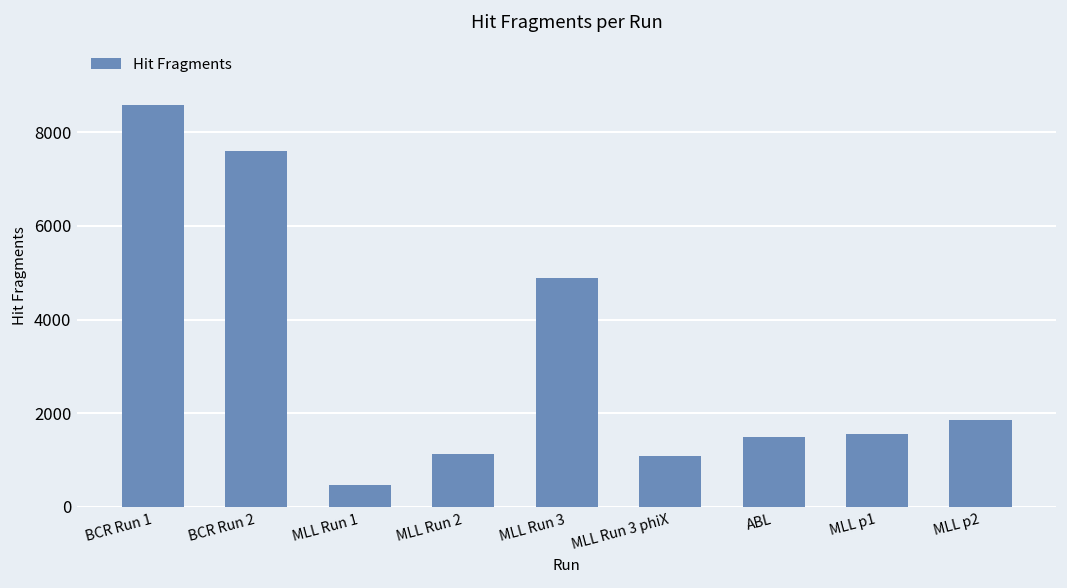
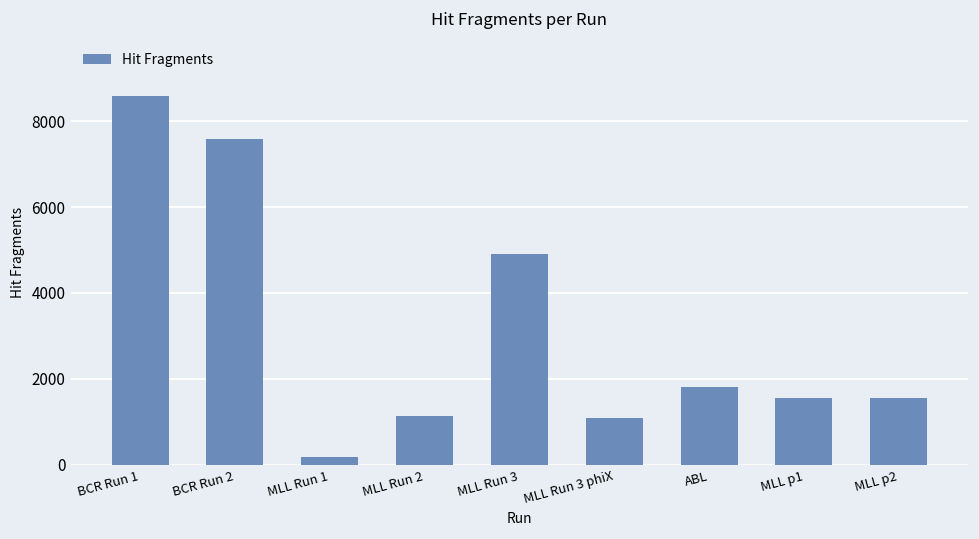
  {
    "BCR Run 1": 8600,
    "BCR Run 2": 7600,
-   "MLL Run 1": 500,
+   "MLL Run 1": 200,
    "MLL Run 2": 1100,
    "MLL Run 3": 4900,
    "MLL Run 3 phiX": 1100,
-   "ABL": 1500,
+   "ABL": 1800,
    "MLL p1": 1600,
-   "MLL p2": 1900
+   "MLL p2": 1600
  }
